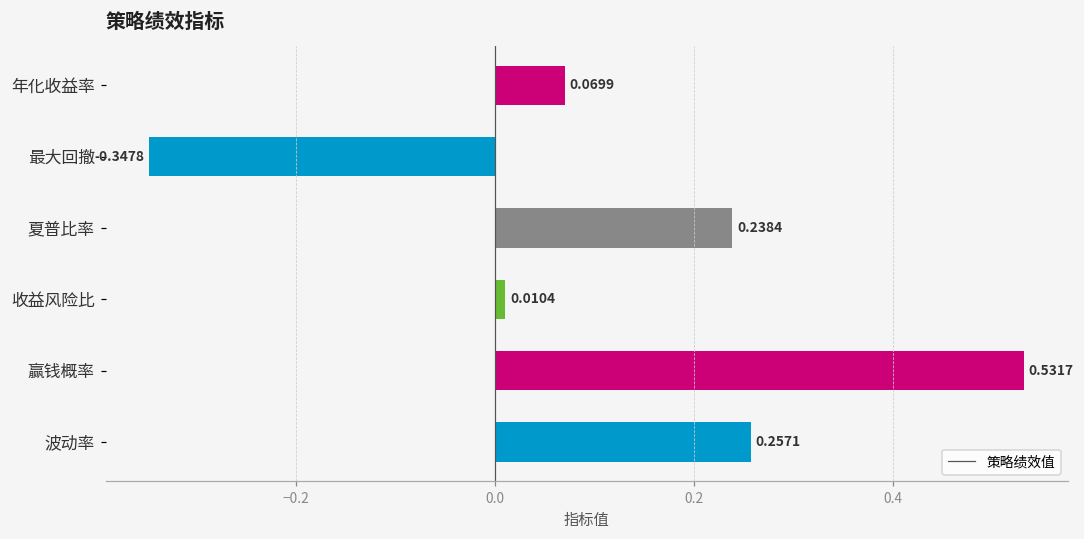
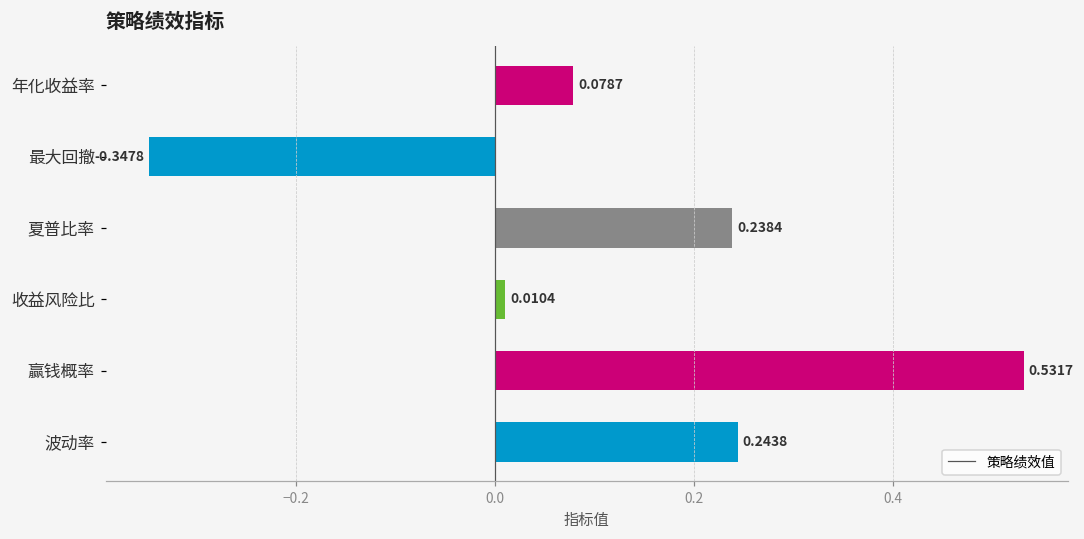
  {
-   "年化收益率": 0.0699,
+   "年化收益率": 0.0787,
    "最大回撤": -0.3478,
    "夏普比率": 0.2384,
    "收益风险比": 0.0104,
    "赢钱概率": 0.5317,
-   "波动率": 0.2571
+   "波动率": 0.2438
  }
